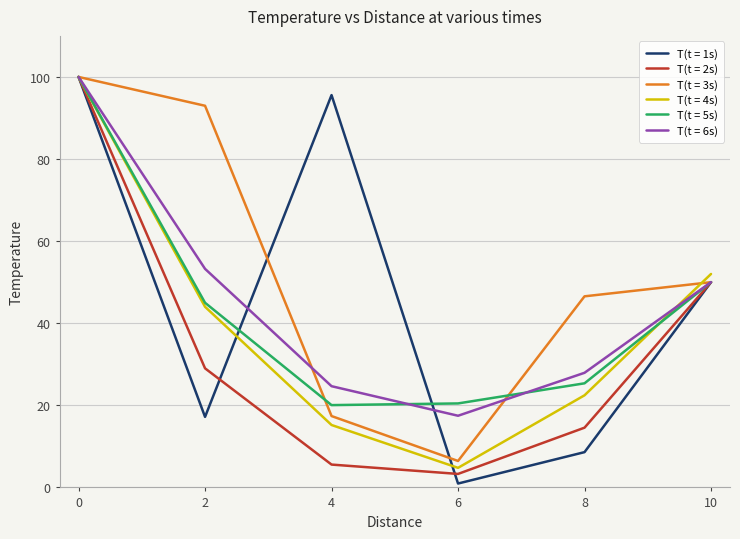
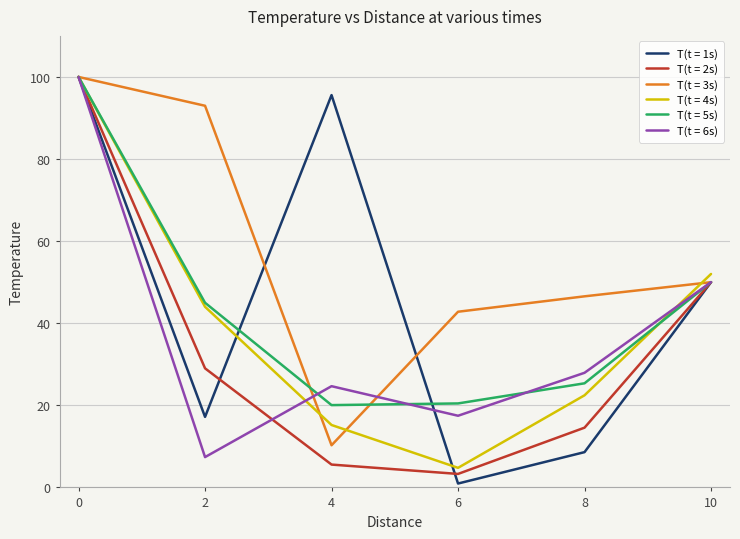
  {
    "T(t = 1s)": {
      "2": 17,
      "4": 96,
      "6": 1,
      "8": 9
    },
    "T(t = 2s)": {
      "2": 29,
      "4": 6,
      "6": 3,
      "8": 15
    },
    "T(t = 3s)": {
      "2": 93,
-     "4": 17,
-     "6": 6,
+     "4": 10,
+     "6": 43,
      "8": 47
    },
    "T(t = 4s)": {
      "2": 44,
      "4": 15,
      "6": 5,
      "8": 22,
      "10": 52
    },
    "T(t = 5s)": {
      "2": 45,
      "4": 20,
      "6": 20,
      "8": 25
    },
    "T(t = 6s)": {
-     "2": 53,
+     "2": 7,
      "4": 25,
      "6": 17,
      "8": 28
    }
  }
